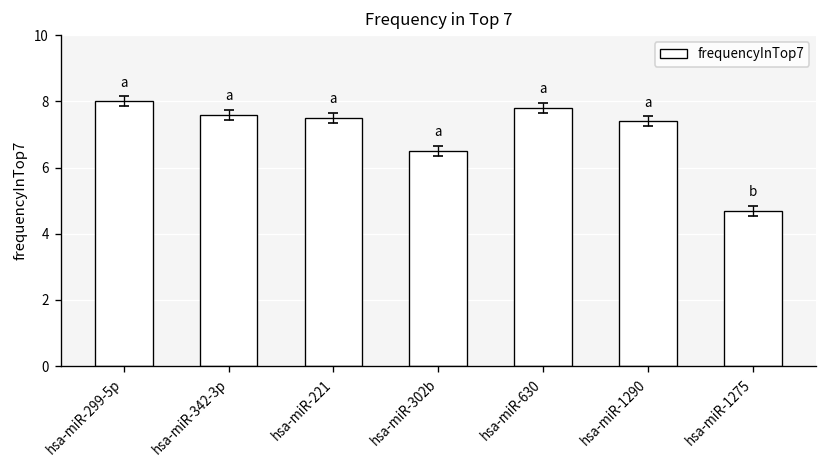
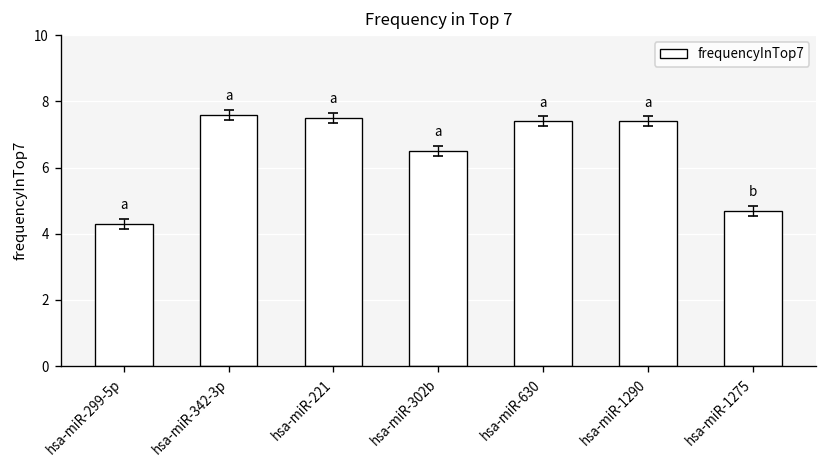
  {
    "frequencyInTop7": {
-     "hsa-miR-299-5p": 8.0,
+     "hsa-miR-299-5p": 4.3,
      "hsa-miR-342-3p": 7.6,
      "hsa-miR-221": 7.5,
      "hsa-miR-302b": 6.5,
-     "hsa-miR-630": 7.8,
+     "hsa-miR-630": 7.4,
      "hsa-miR-1290": 7.4,
      "hsa-miR-1275": 4.7
    }
  }
